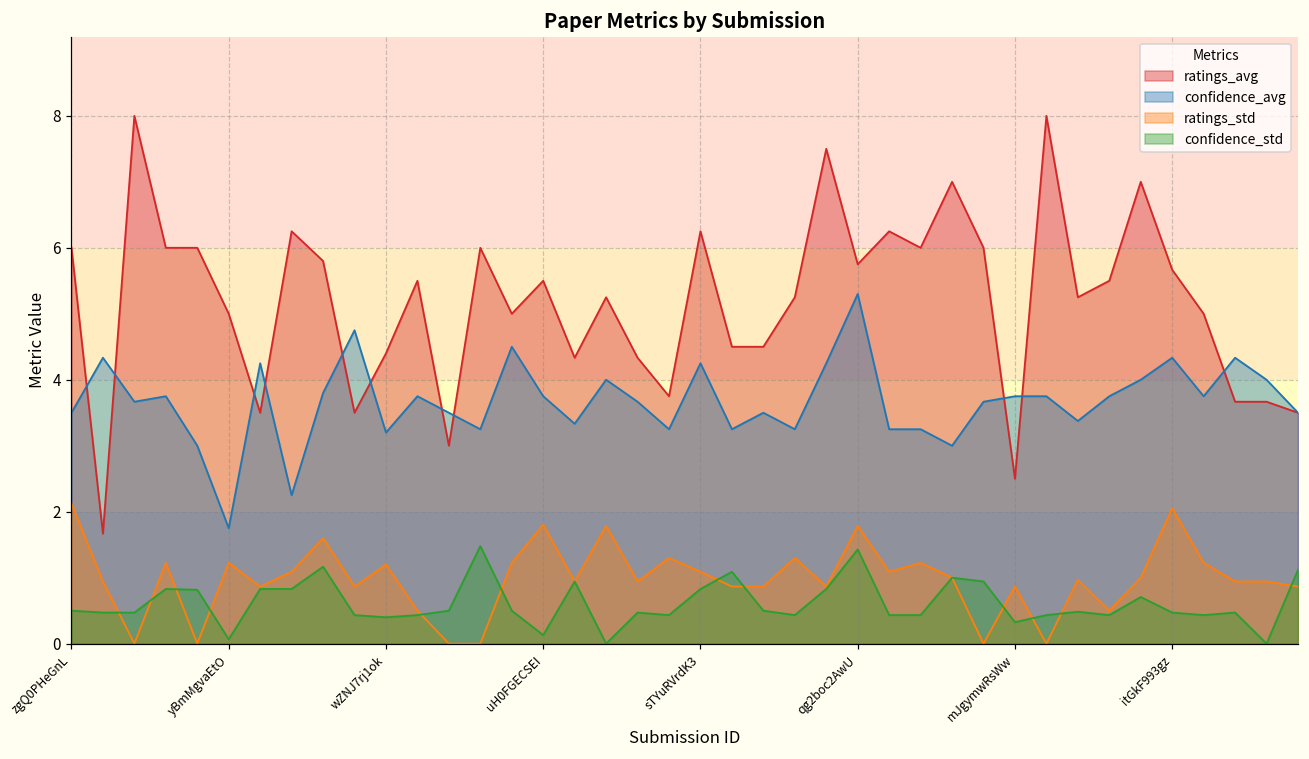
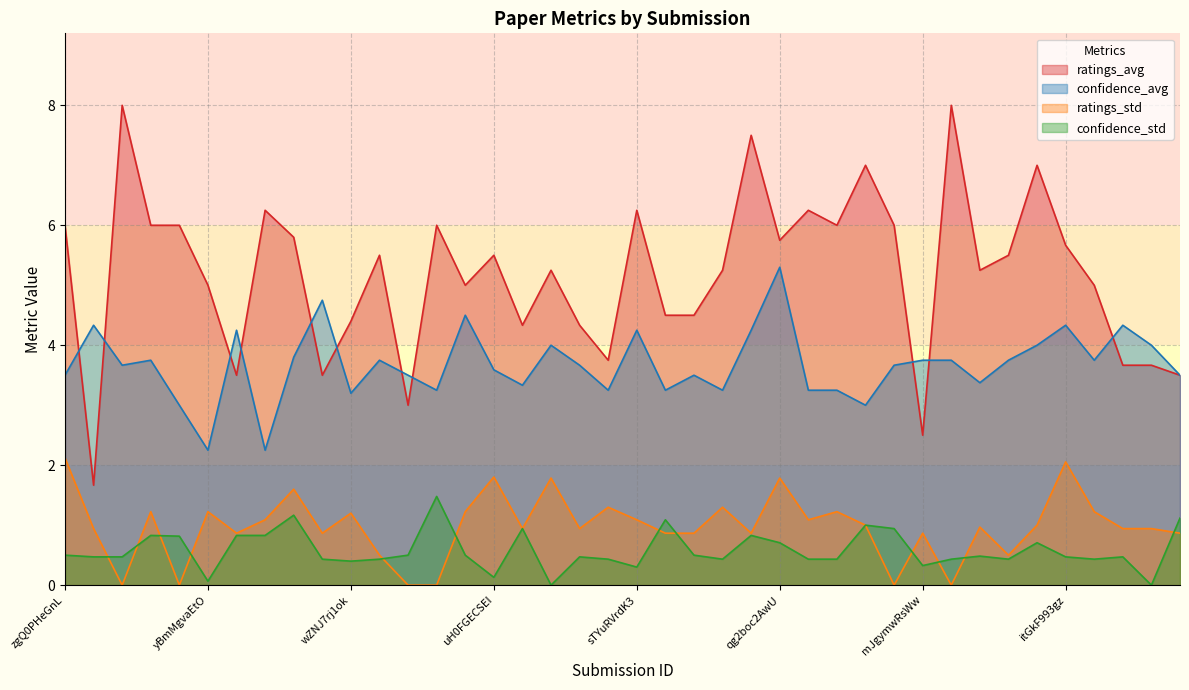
  {
    "confidence_avg": {
      "zgQ0PHeGnL": 3.5,
-     "yBmMgvaEtO": 1.8,
+     "yBmMgvaEtO": 2.3,
      "wZNJ7rj1ok": 3.2,
-     "uH0FGECSEI": 3.8,
+     "uH0FGECSEI": 3.6,
      "sTYuRVrdK3": 4.3,
      "qg2boc2AwU": 5.3,
      "mJgymwRsWw": 3.8,
      "itGkF993gz": 4.3
    },
    "confidence_std": {
      "zgQ0PHeGnL": 0.5,
      "yBmMgvaEtO": 0.1,
      "wZNJ7rj1ok": 0.4,
      "uH0FGECSEI": 0.1,
-     "sTYuRVrdK3": 0.8,
-     "qg2boc2AwU": 1.4,
+     "sTYuRVrdK3": 0.3,
+     "qg2boc2AwU": 0.7,
      "mJgymwRsWw": 0.3,
      "itGkF993gz": 0.5
    }
  }
